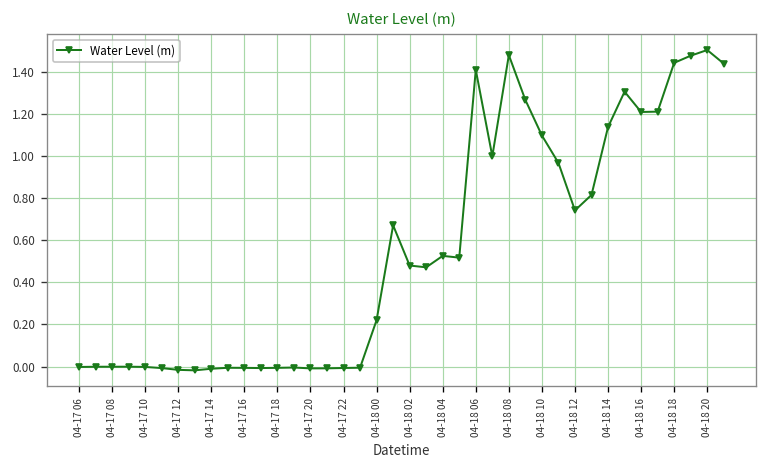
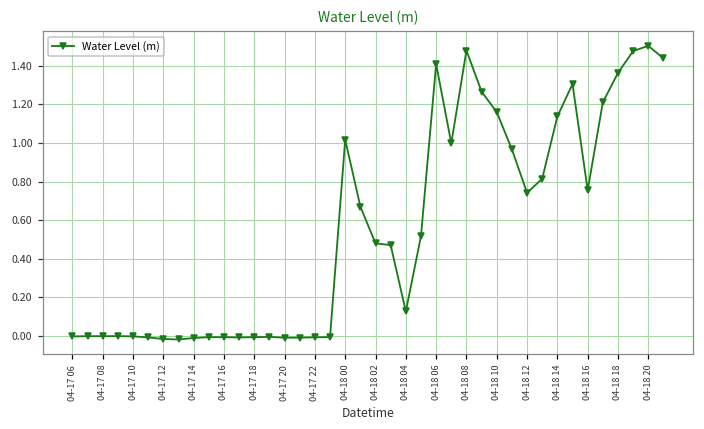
  {
    "04-17 06": 0.00,
    "04-17 08": 0.00,
    "04-17 10": 0.00,
    "04-17 12": -0.02,
    "04-17 14": -0.01,
    "04-17 16": -0.01,
    "04-17 18": -0.01,
    "04-17 20": -0.01,
    "04-17 22": -0.01,
-   "04-18 00": 0.22,
+   "04-18 00": 1.02,
    "04-18 02": 0.48,
-   "04-18 04": 0.53,
+   "04-18 04": 0.13,
    "04-18 06": 1.41,
    "04-18 08": 1.48,
-   "04-18 10": 1.10,
+   "04-18 10": 1.16,
    "04-18 12": 0.74,
    "04-18 14": 1.14,
-   "04-18 16": 1.21,
-   "04-18 18": 1.44,
+   "04-18 16": 0.76,
+   "04-18 18": 1.36,
    "04-18 20": 1.50
  }
